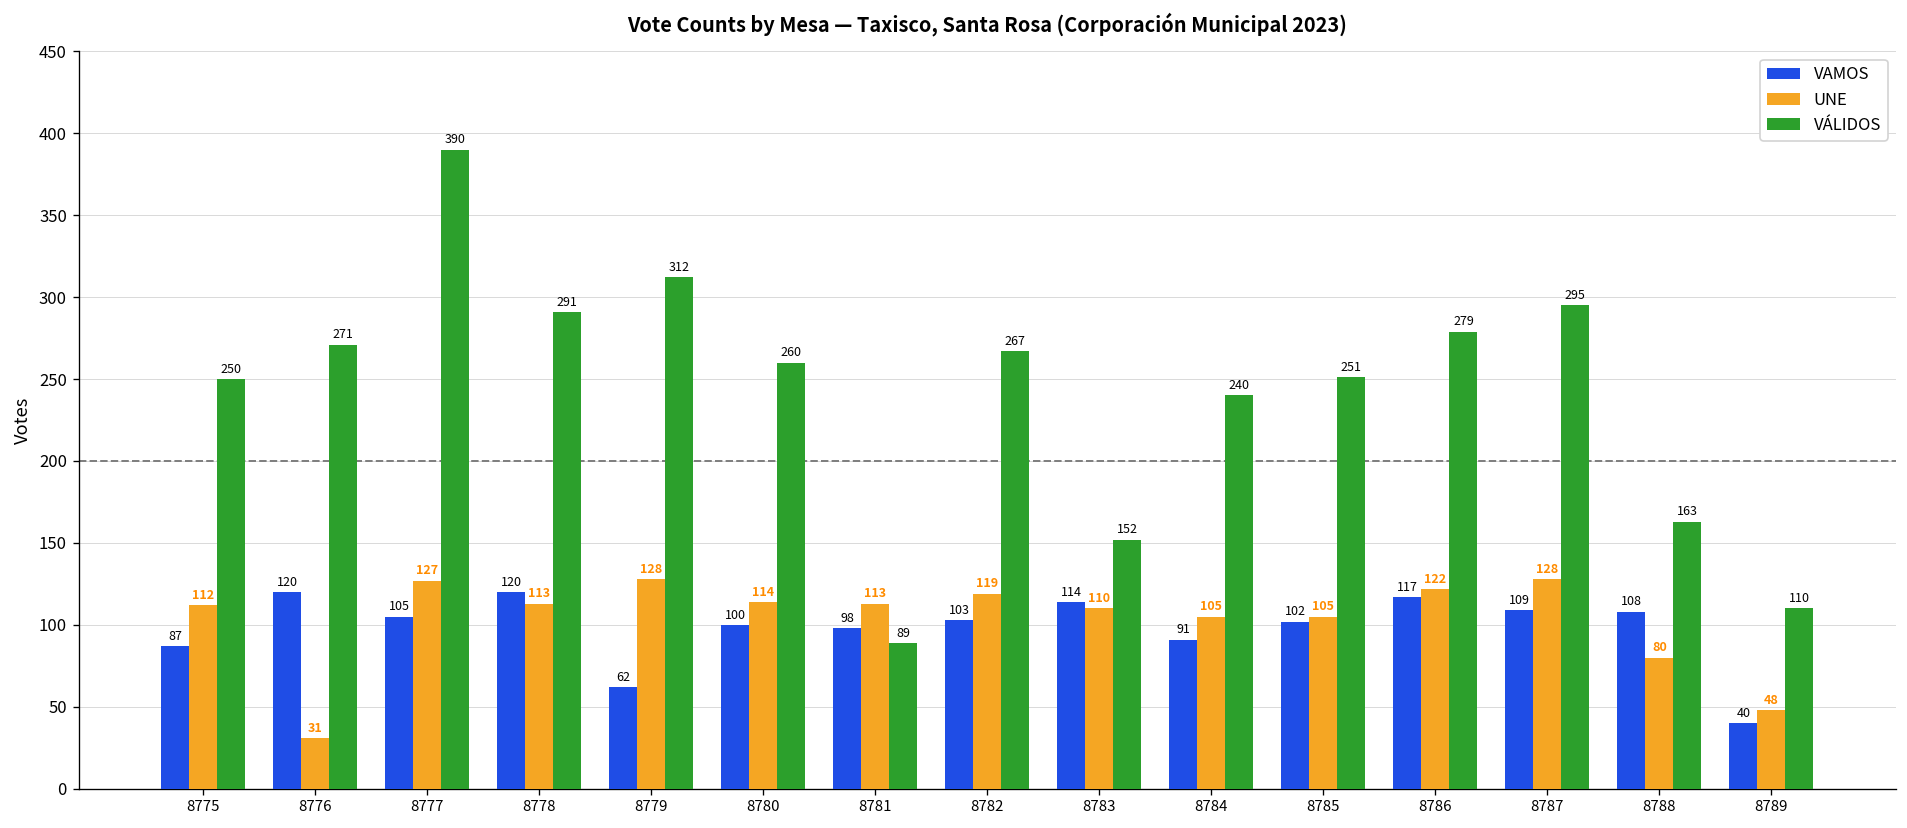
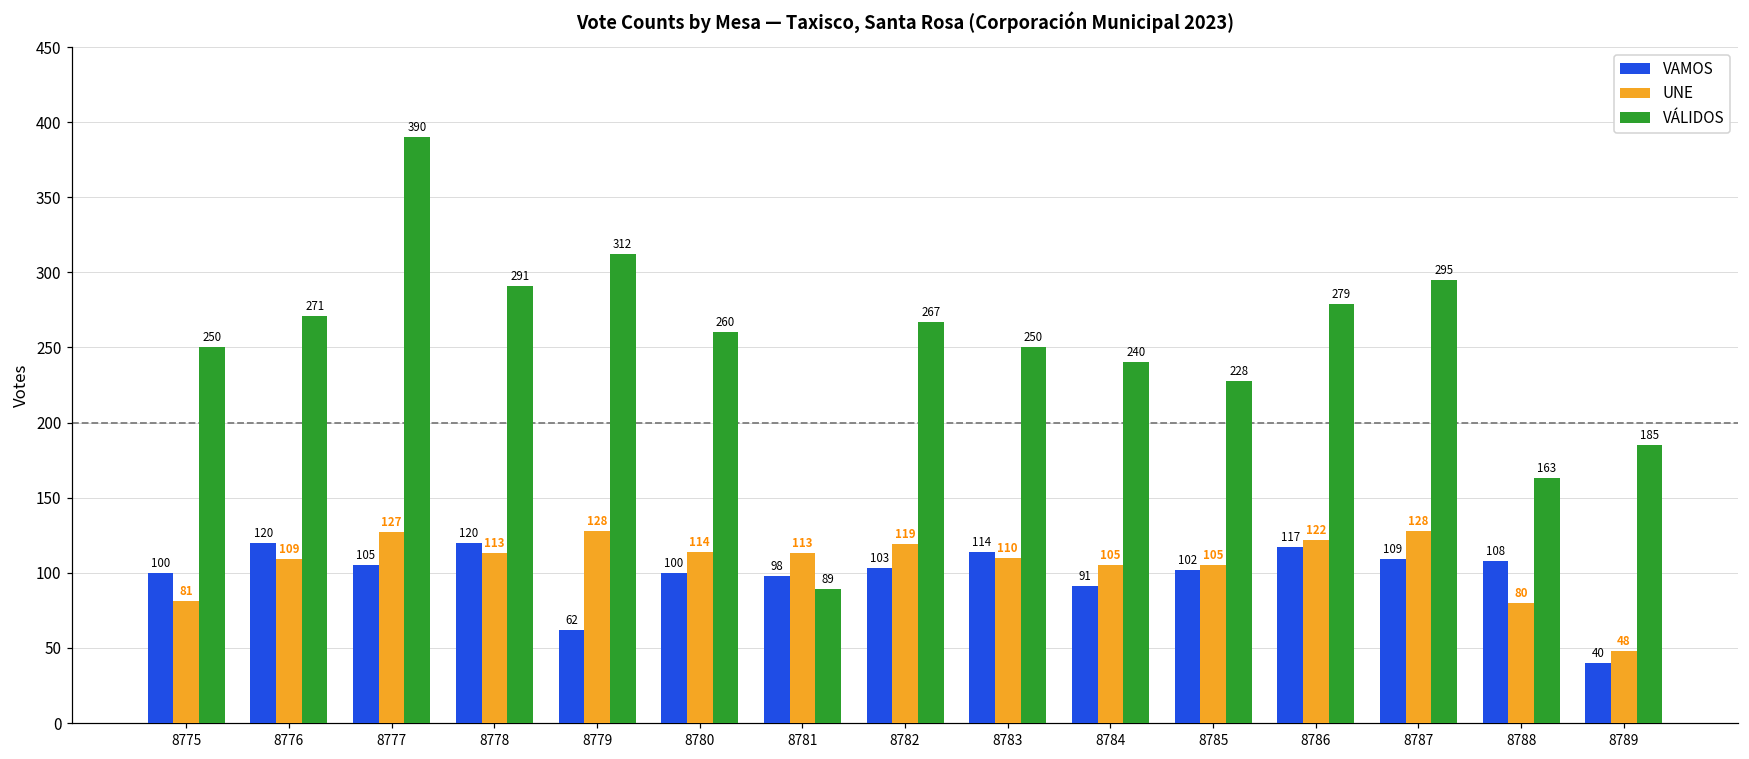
  {
    "VAMOS": {
-     "8775": 87,
+     "8775": 100,
      "8776": 120,
      "8777": 105,
      "8778": 120,
      "8779": 62,
      "8780": 100,
      "8781": 98,
      "8782": 103,
      "8783": 114,
      "8784": 91,
      "8785": 102,
      "8786": 117,
      "8787": 109,
      "8788": 108,
      "8789": 40
    },
    "UNE": {
-     "8775": 112,
-     "8776": 31,
+     "8775": 81,
+     "8776": 109,
      "8777": 127,
      "8778": 113,
      "8779": 128,
      "8780": 114,
      "8781": 113,
      "8782": 119,
      "8783": 110,
      "8784": 105,
      "8785": 105,
      "8786": 122,
      "8787": 128,
      "8788": 80,
      "8789": 48
    },
    "VÁLIDOS": {
      "8775": 250,
      "8776": 271,
      "8777": 390,
      "8778": 291,
      "8779": 312,
      "8780": 260,
      "8781": 89,
      "8782": 267,
-     "8783": 152,
+     "8783": 250,
      "8784": 240,
-     "8785": 251,
+     "8785": 228,
      "8786": 279,
      "8787": 295,
      "8788": 163,
-     "8789": 110
+     "8789": 185
    }
  }
